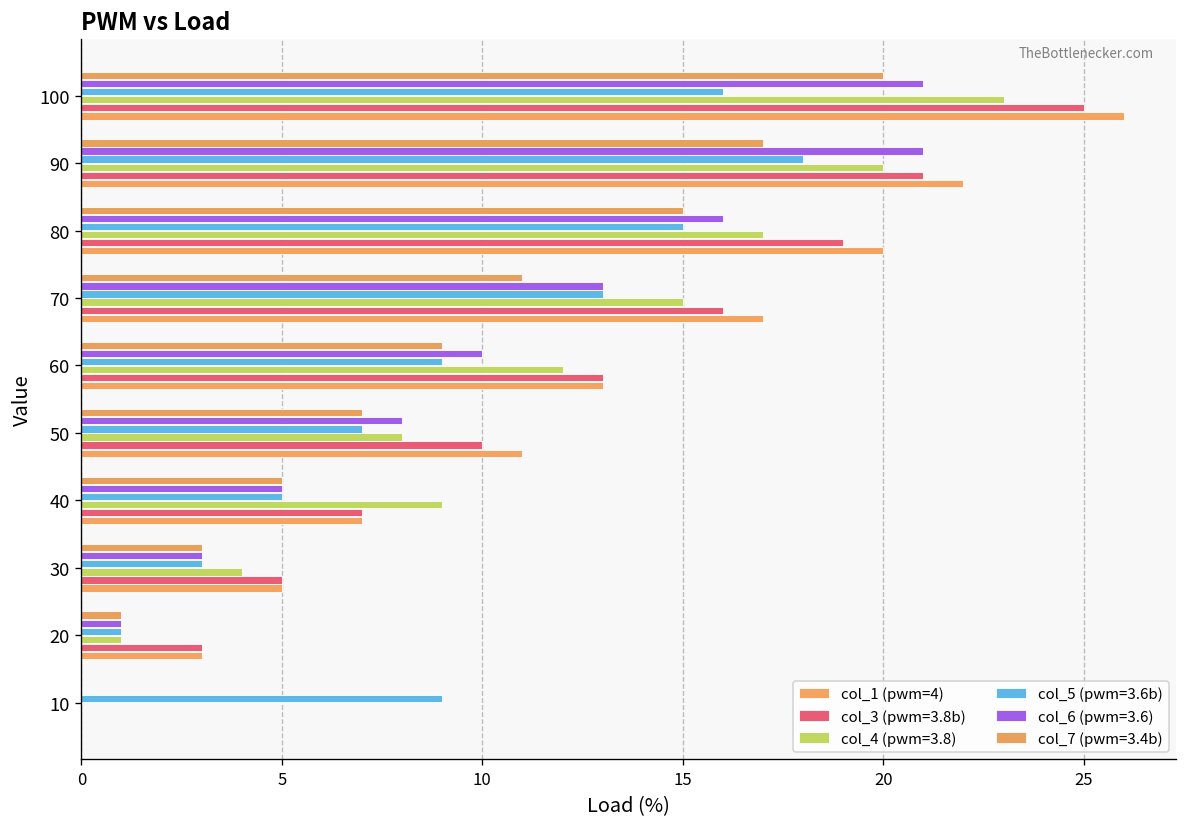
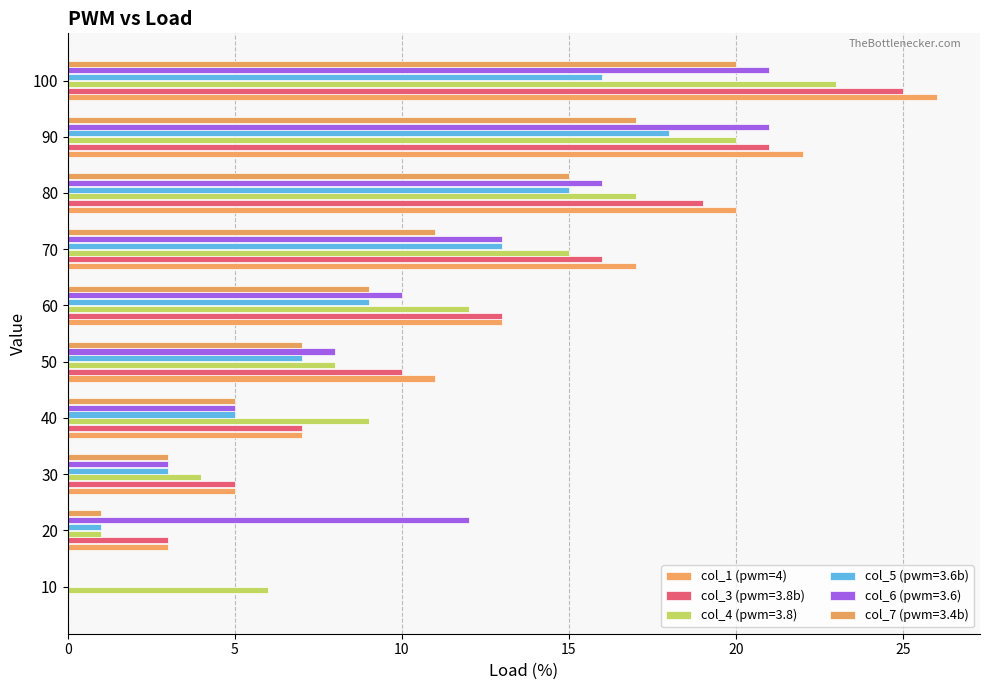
  {
    "col_3 (pwm=3.8b)": {
      "100": 25,
      "90": 21,
      "80": 19,
      "70": 16,
      "60": 13,
      "50": 10,
      "40": 7,
      "30": 5,
      "20": 3,
      "10": 0
    },
    "col_4 (pwm=3.8)": {
      "100": 23,
      "90": 20,
      "80": 17,
      "70": 15,
      "60": 12,
      "50": 8,
      "40": 9,
      "30": 4,
      "20": 1,
-     "10": 0
+     "10": 6
    },
    "col_5 (pwm=3.6b)": {
      "100": 16,
      "90": 18,
      "80": 15,
      "70": 13,
      "60": 9,
      "50": 7,
      "40": 5,
      "30": 3,
      "20": 1,
-     "10": 9
+     "10": 0
    },
    "col_6 (pwm=3.6)": {
      "100": 21,
      "90": 21,
      "80": 16,
      "70": 13,
      "60": 10,
      "50": 8,
      "40": 5,
      "30": 3,
-     "20": 1,
+     "20": 12,
      "10": 0
    }
  }
